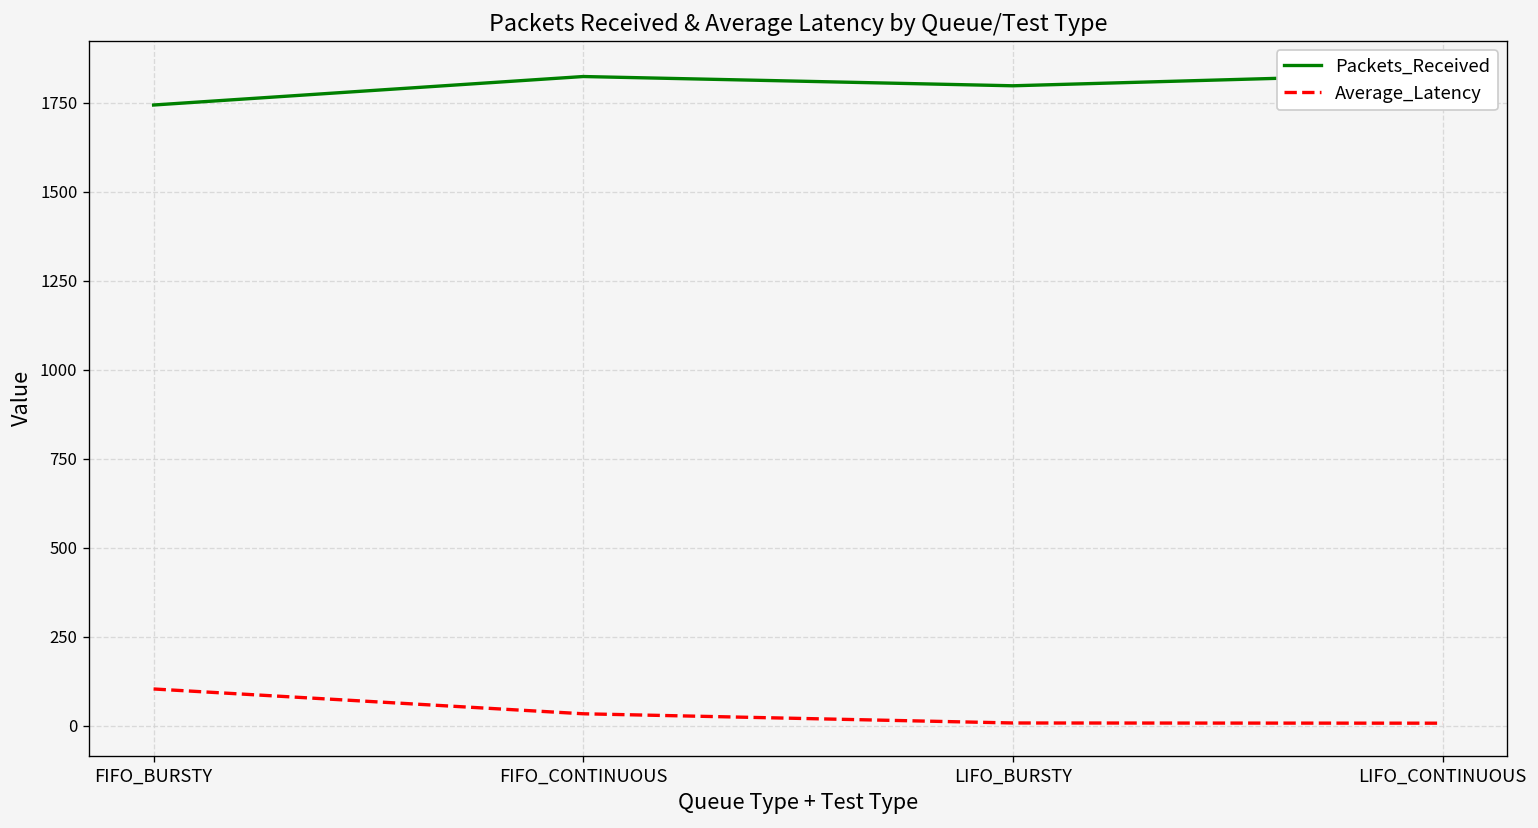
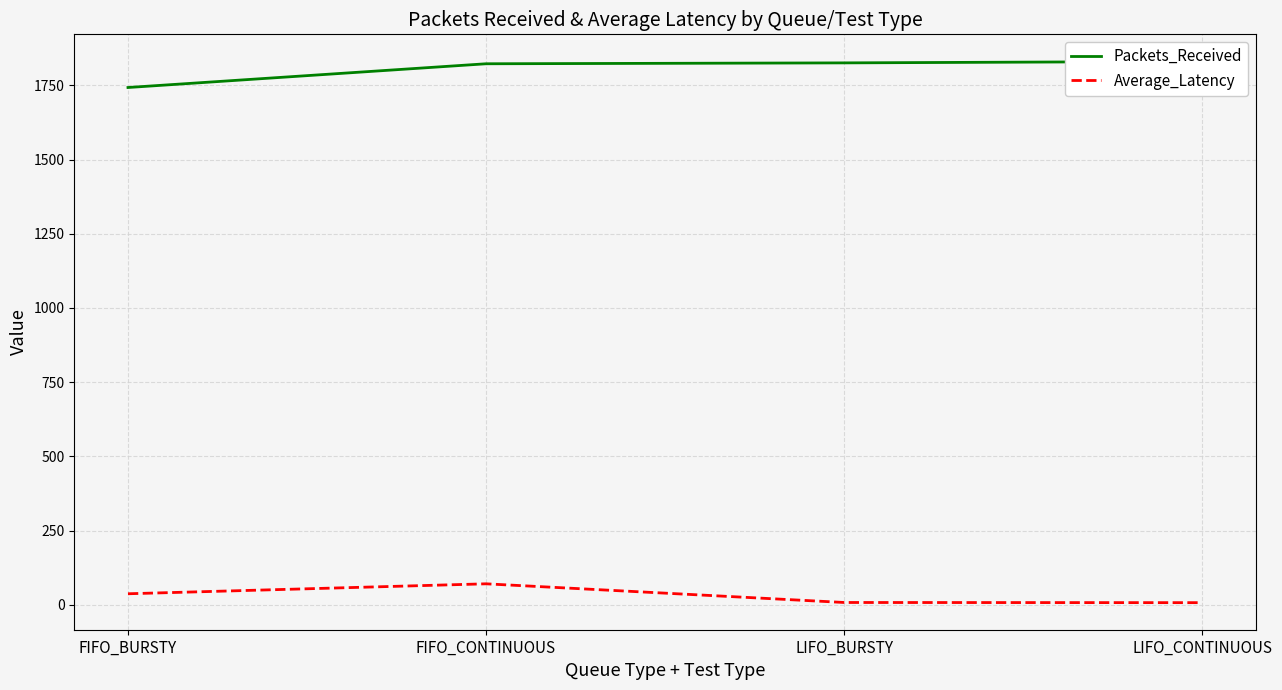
  {
    "Packets_Received": {
      "FIFO_BURSTY": 1740,
      "FIFO_CONTINUOUS": 1820,
-     "LIFO_BURSTY": 1800
+     "LIFO_BURSTY": 1830
    },
    "Average_Latency": {
-     "FIFO_BURSTY": 100,
-     "FIFO_CONTINUOUS": 30,
+     "FIFO_BURSTY": 40,
+     "FIFO_CONTINUOUS": 70,
      "LIFO_BURSTY": 10,
      "LIFO_CONTINUOUS": 10
    }
  }
